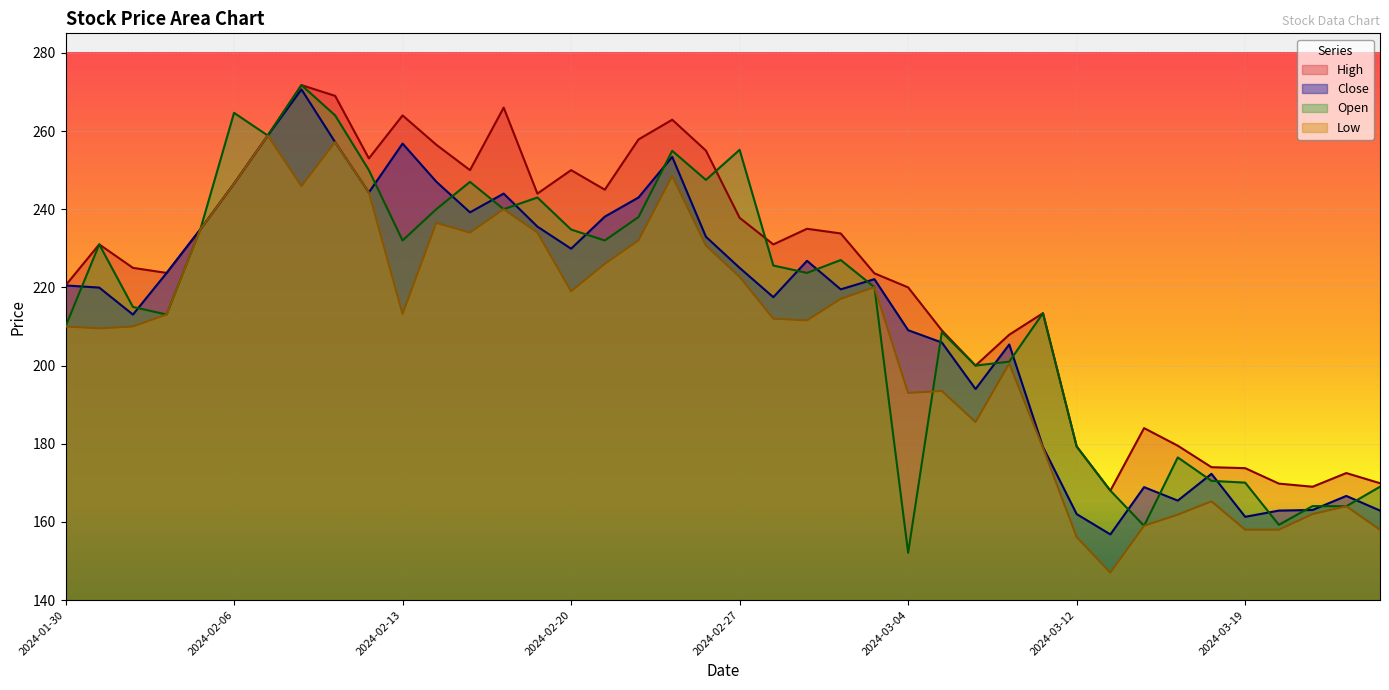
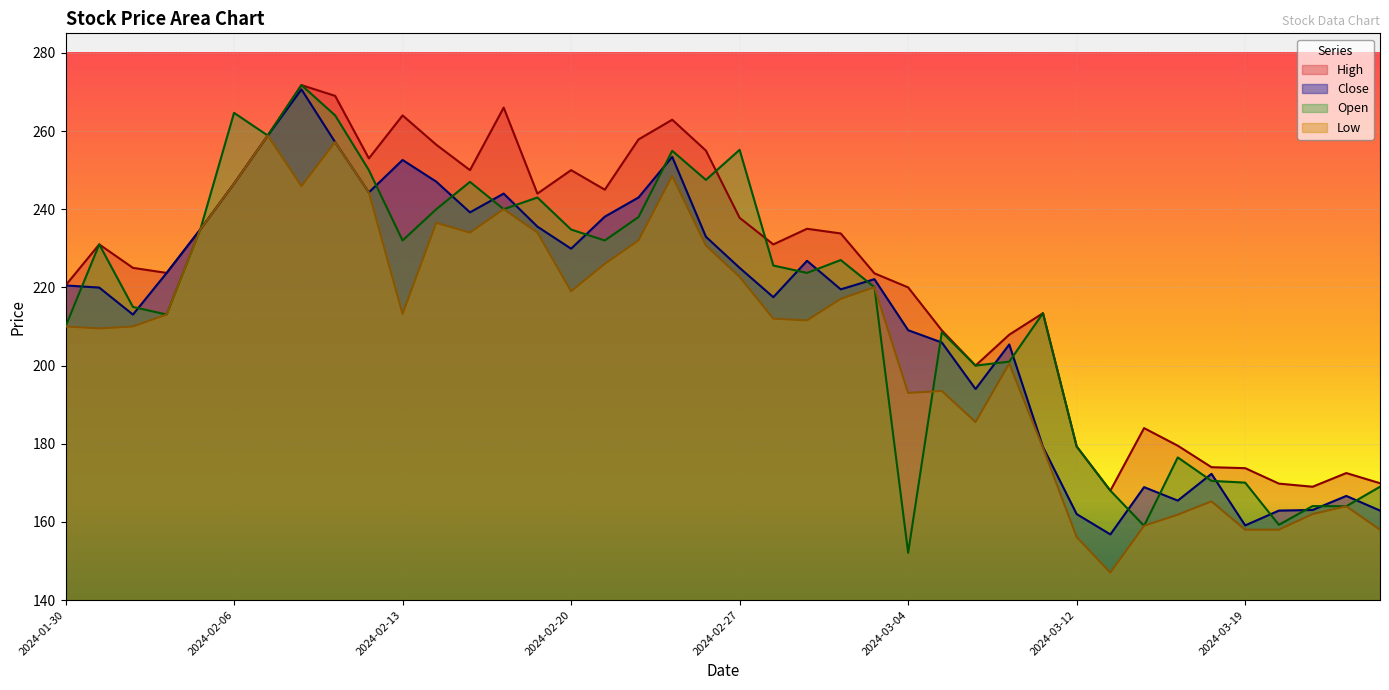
  {
    "Close": {
-     "2024-02-13": 257,
+     "2024-02-13": 253,
      "2024-02-20": 230,
      "2024-02-27": 225,
      "2024-03-04": 209,
      "2024-03-12": 162,
-     "2024-03-19": 161
+     "2024-03-19": 159
    },
    "Open": {
      "2024-02-06": 265,
      "2024-02-13": 232,
      "2024-02-20": 235,
      "2024-02-27": 255,
      "2024-03-04": 152,
      "2024-03-19": 170
    }
  }
